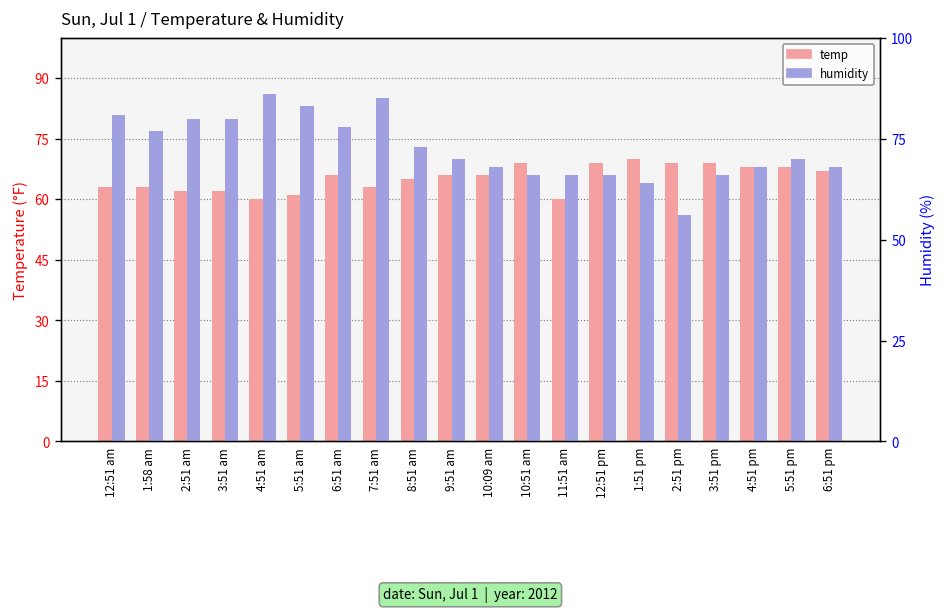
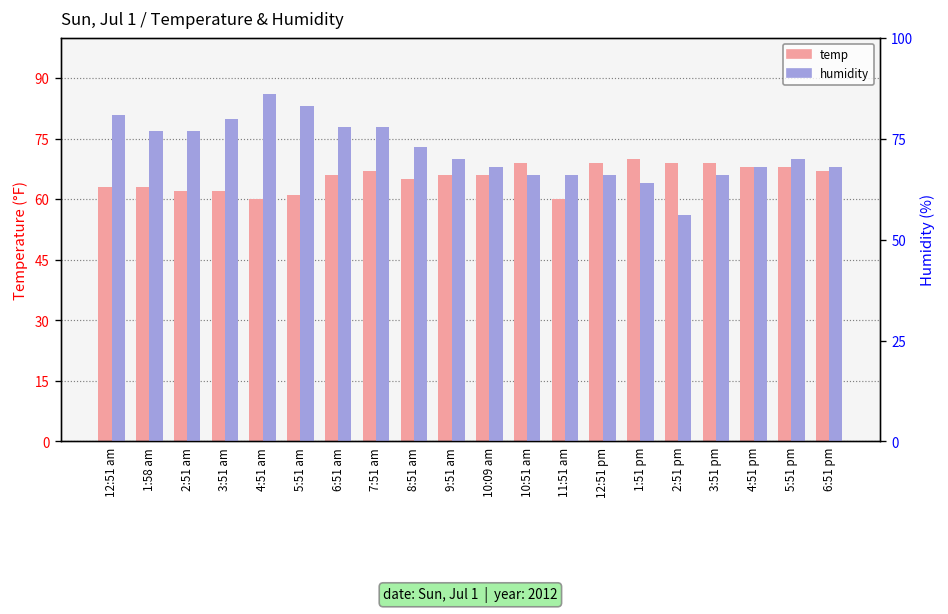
  {
    "temp": {
      "12:51 am": 63,
      "1:58 am": 63,
      "2:51 am": 62,
      "3:51 am": 62,
      "4:51 am": 60,
      "5:51 am": 61,
      "6:51 am": 66,
-     "7:51 am": 63,
+     "7:51 am": 67,
      "8:51 am": 65,
      "9:51 am": 66,
      "10:09 am": 66,
      "10:51 am": 69,
      "11:51 am": 60,
      "12:51 pm": 69,
      "1:51 pm": 70,
      "2:51 pm": 69,
      "3:51 pm": 69,
      "4:51 pm": 68,
      "5:51 pm": 68,
      "6:51 pm": 67
    },
    "humidity": {
      "12:51 am": 81,
      "1:58 am": 77,
-     "2:51 am": 80,
+     "2:51 am": 77,
      "3:51 am": 80,
      "4:51 am": 86,
      "5:51 am": 83,
      "6:51 am": 78,
-     "7:51 am": 85,
+     "7:51 am": 78,
      "8:51 am": 73,
      "9:51 am": 70,
      "10:09 am": 68,
      "10:51 am": 66,
      "11:51 am": 66,
      "12:51 pm": 66,
      "1:51 pm": 64,
      "2:51 pm": 56,
      "3:51 pm": 66,
      "4:51 pm": 68,
      "5:51 pm": 70,
      "6:51 pm": 68
    }
  }
